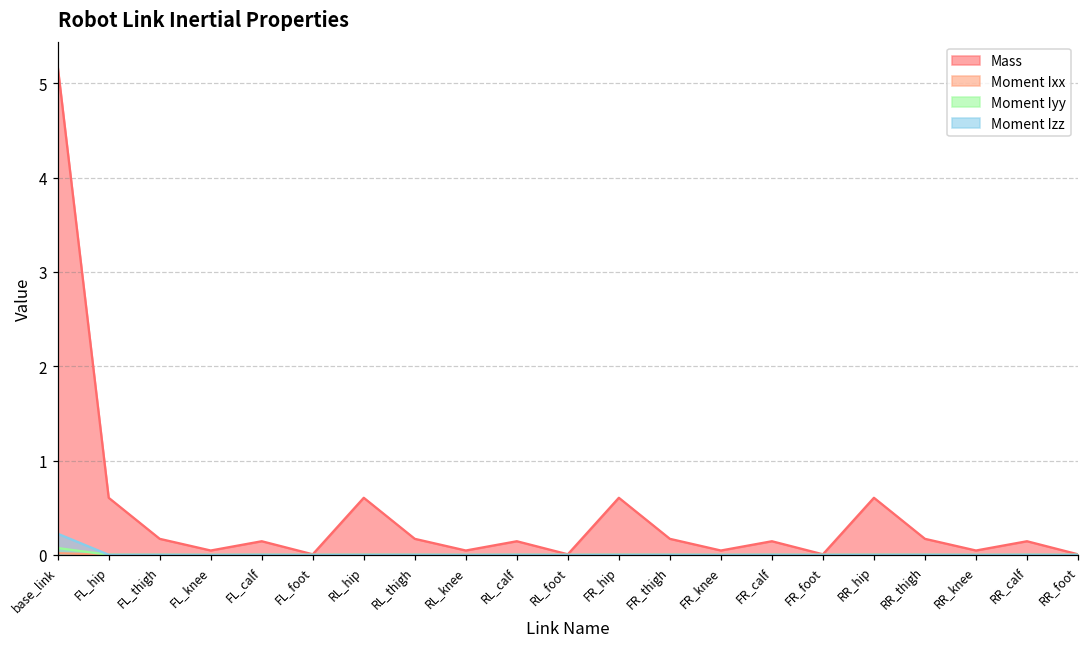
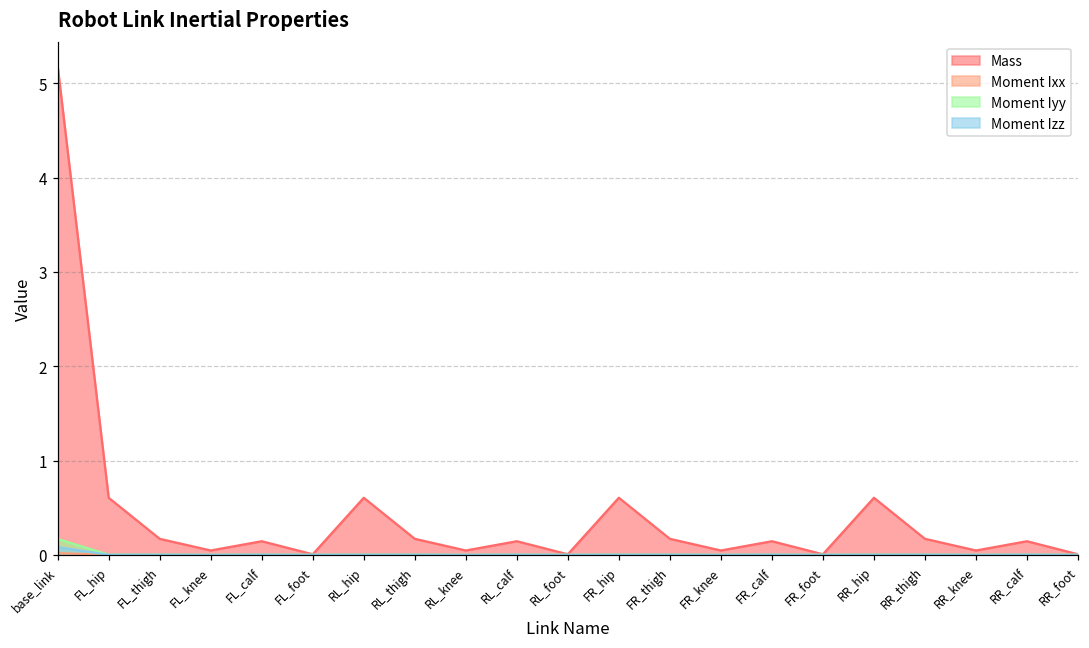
  {
    "Moment Iyy": {
-     "base_link": 0.1
+     "base_link": 0.2
    },
    "Moment Izz": {
-     "base_link": 0.2
+     "base_link": 0.1
    }
  }
